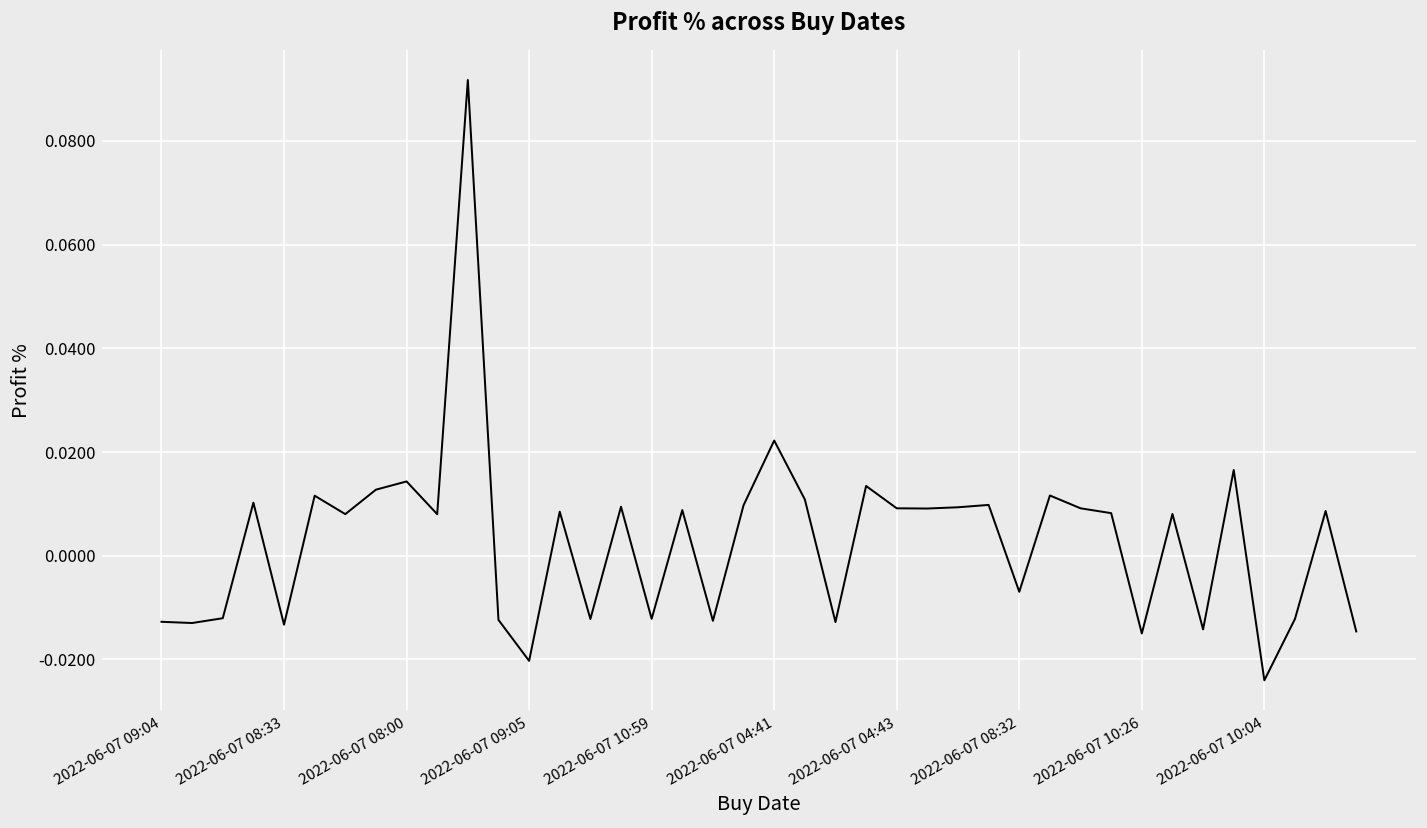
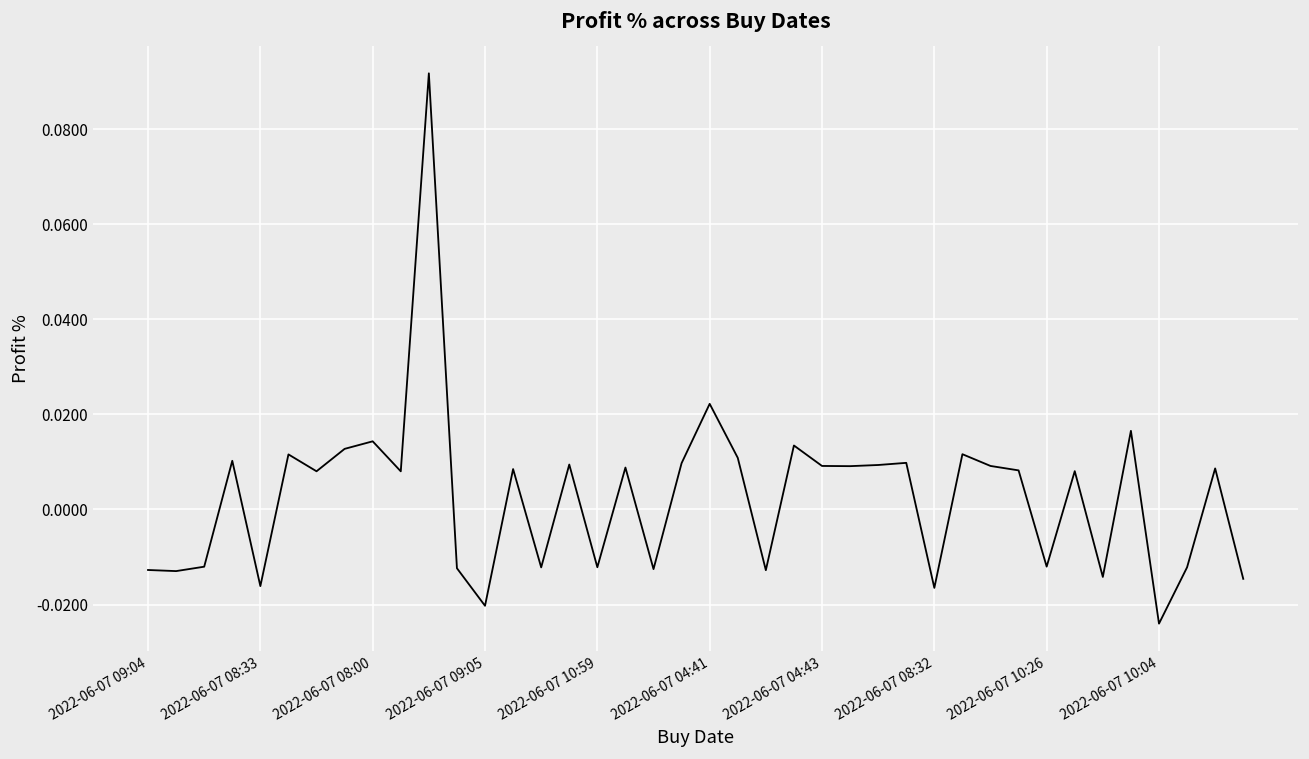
  {
-   "2022-06-07 08:33": -0.013,
+   "2022-06-07 08:33": -0.016,
    "2022-06-07 08:00": 0.014,
    "2022-06-07 09:05": -0.020,
    "2022-06-07 10:59": -0.012,
    "2022-06-07 04:41": 0.022,
-   "2022-06-07 08:32": -0.007,
-   "2022-06-07 10:26": -0.015,
+   "2022-06-07 08:32": -0.016,
+   "2022-06-07 10:26": -0.012,
    "2022-06-07 10:04": -0.024
  }
